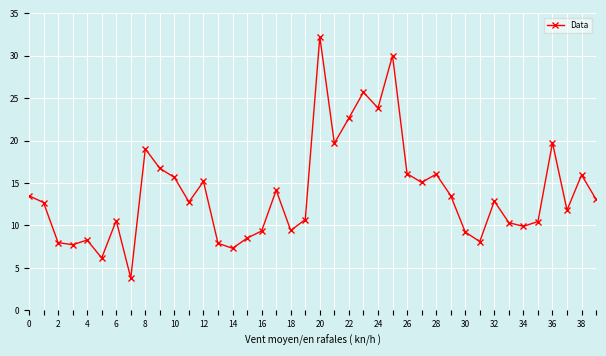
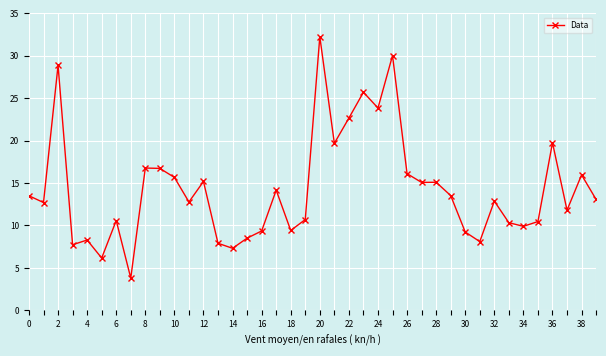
  {
    "0": 14,
-   "2": 8,
+   "2": 29,
    "4": 8,
    "6": 11,
-   "8": 19,
+   "8": 17,
    "10": 16,
    "12": 15,
    "14": 7,
    "16": 9,
    "18": 9,
    "20": 32,
    "22": 23,
    "24": 24,
    "26": 16,
-   "28": 16,
+   "28": 15,
    "30": 9,
    "32": 13,
    "34": 10,
    "36": 20,
    "38": 16
  }
